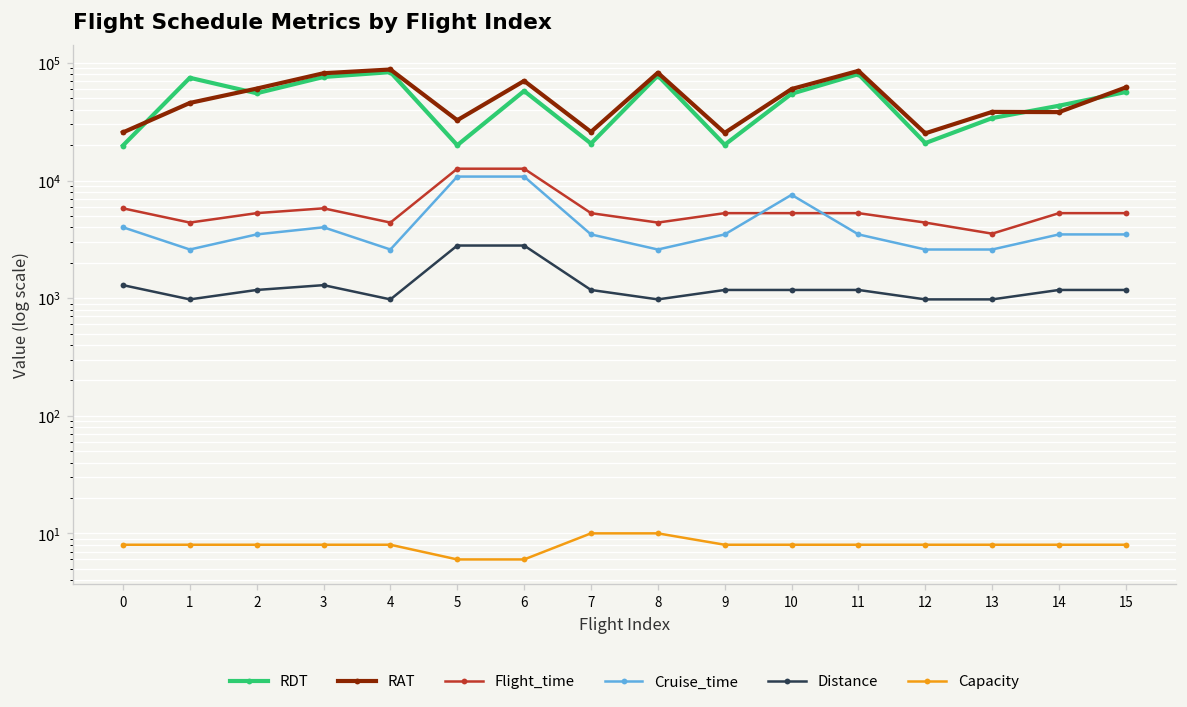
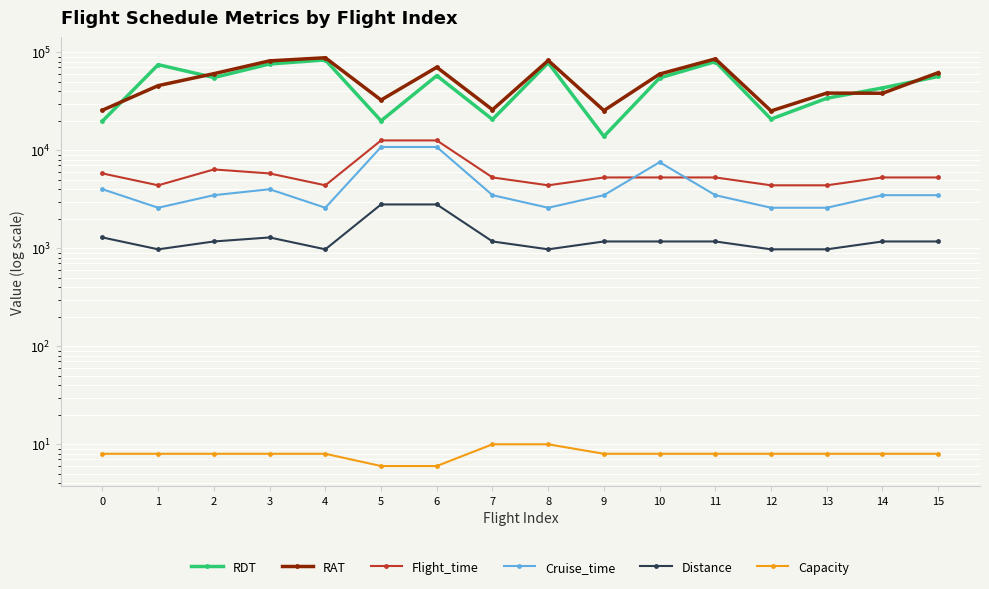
  {
    "RDT": {
      "0": 20000,
      "1": 70000,
      "2": 60000,
      "3": 80000,
      "5": 20000,
      "6": 60000,
      "7": 21000,
-     "9": 20000,
+     "9": 14000,
      "10": 50000,
      "11": 80000,
      "12": 21000,
      "13": 34000,
      "14": 40000,
      "15": 60000
    },
    "RAT": {
      "0": 26000,
      "1": 50000,
      "2": 60000,
      "3": 80000,
      "5": 33000,
      "6": 70000,
      "7": 26000,
      "9": 25000,
      "10": 60000,
      "11": 90000,
      "12": 25000,
      "13": 38000,
      "14": 38000,
      "15": 60000
    },
    "Flight_time": {
      "0": 6000,
      "1": 4000,
-     "2": 5000,
+     "2": 6000,
      "3": 6000,
      "4": 4000,
      "5": 13000,
      "6": 13000,
      "7": 5000,
      "8": 4000,
      "9": 5000,
      "10": 5000,
      "11": 5000,
      "12": 4000,
-     "13": 3500,
+     "13": 4000,
      "14": 5000,
      "15": 5000
    },
    "Cruise_time": {
      "0": 4000,
      "1": 2600,
      "2": 3500,
      "3": 4000,
      "4": 2600,
      "5": 11000,
      "6": 11000,
      "7": 3500,
      "8": 2600,
      "9": 3500,
      "10": 8000,
      "11": 3500,
      "12": 2600,
      "13": 2600,
      "14": 3500,
      "15": 3500
    },
    "Distance": {
      "0": 1300,
      "1": 1000,
      "2": 1200,
      "3": 1300,
      "4": 1000,
      "5": 2800,
      "6": 2800,
      "7": 1200,
      "8": 1000,
      "9": 1200,
      "10": 1200,
      "11": 1200,
      "12": 1000,
      "13": 1000,
      "14": 1200,
      "15": 1200
    },
    "Capacity": {
      "0": 8,
      "1": 8,
      "2": 8,
      "3": 8,
      "4": 8,
      "5": 6,
      "6": 6,
      "7": 10,
      "8": 10,
      "9": 8,
      "10": 8,
      "11": 8,
      "12": 8,
      "13": 8,
      "14": 8,
      "15": 8
    }
  }
